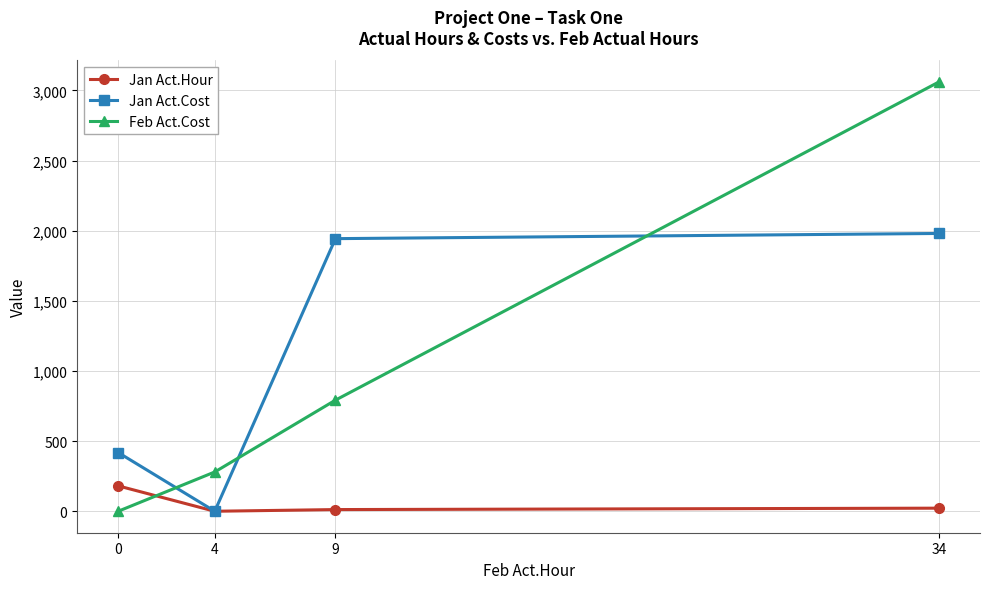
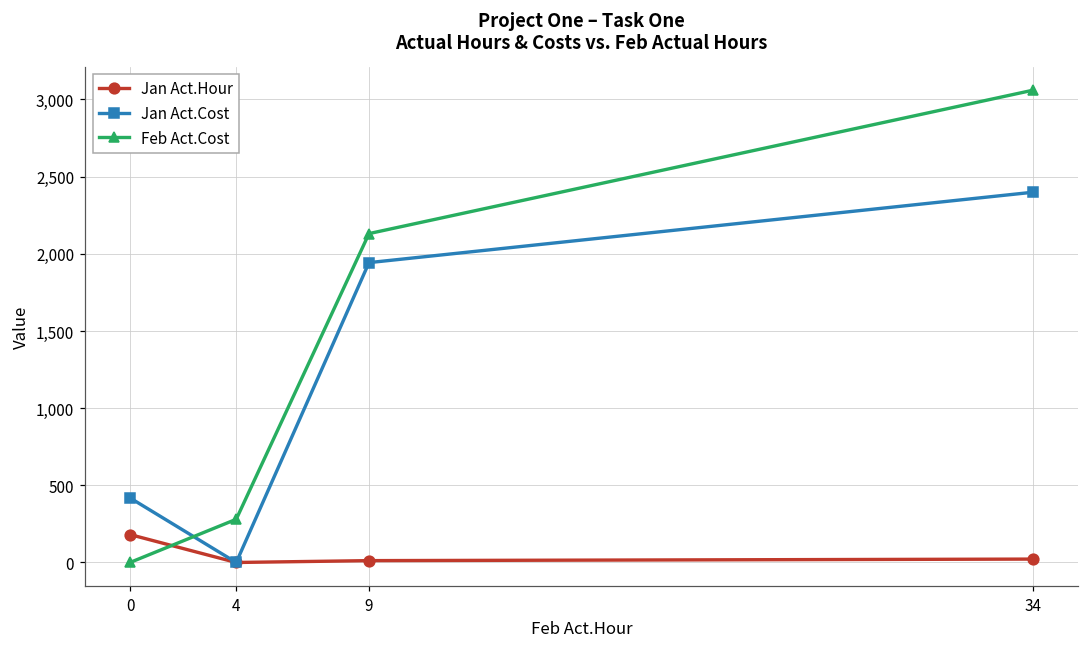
  {
    "Jan Act.Hour": {
      "0": "180",
      "9": "10",
      "34": "20"
    },
    "Jan Act.Cost": {
      "0": "420",
      "9": "1,940",
-     "34": "1,980"
+     "34": "2,400"
    },
    "Feb Act.Cost": {
      "0": "0",
      "4": "280",
-     "9": "790",
+     "9": "2,130",
      "34": "3,060"
    }
  }
